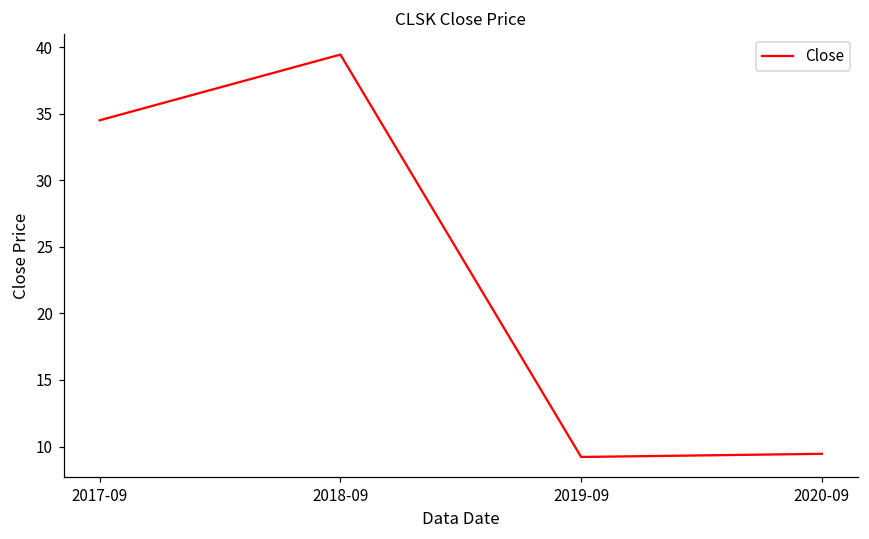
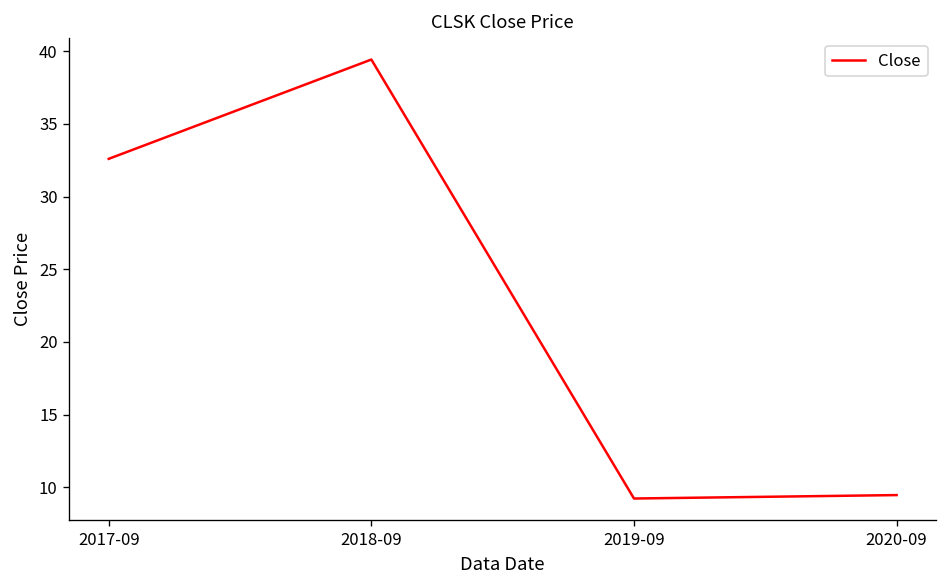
  {
-   "2017-09": 34.5,
+   "2017-09": 32.6,
    "2018-09": 39.4,
    "2019-09": 9.2,
    "2020-09": 9.5
  }
